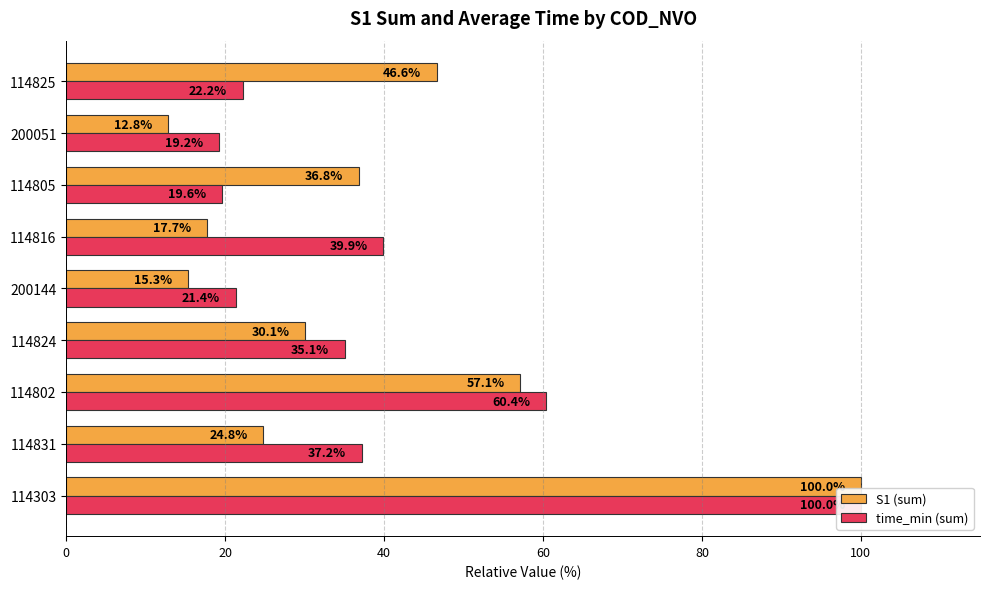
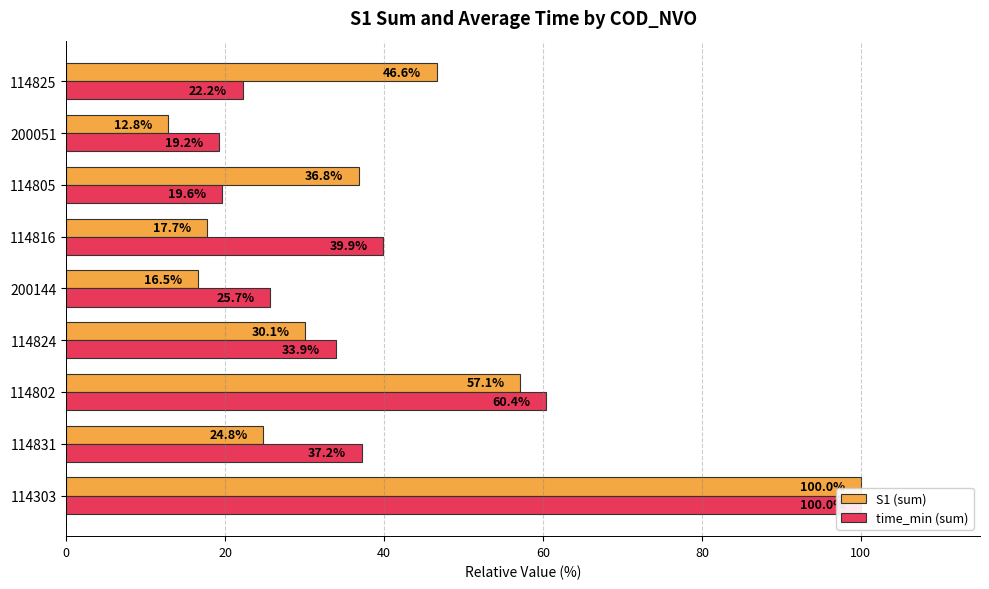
  {
    "S1 (sum)": {
      "114825": "46.6%",
      "200051": "12.8%",
      "114805": "36.8%",
      "114816": "17.7%",
-     "200144": "15.3%",
+     "200144": "16.5%",
      "114824": "30.1%",
      "114802": "57.1%",
      "114831": "24.8%"
    },
    "time_min (sum)": {
      "114825": "22.2%",
      "200051": "19.2%",
      "114805": "19.6%",
      "114816": "39.9%",
-     "200144": "21.4%",
-     "114824": "35.1%",
+     "200144": "25.7%",
+     "114824": "33.9%",
      "114802": "60.4%",
      "114831": "37.2%"
    }
  }
